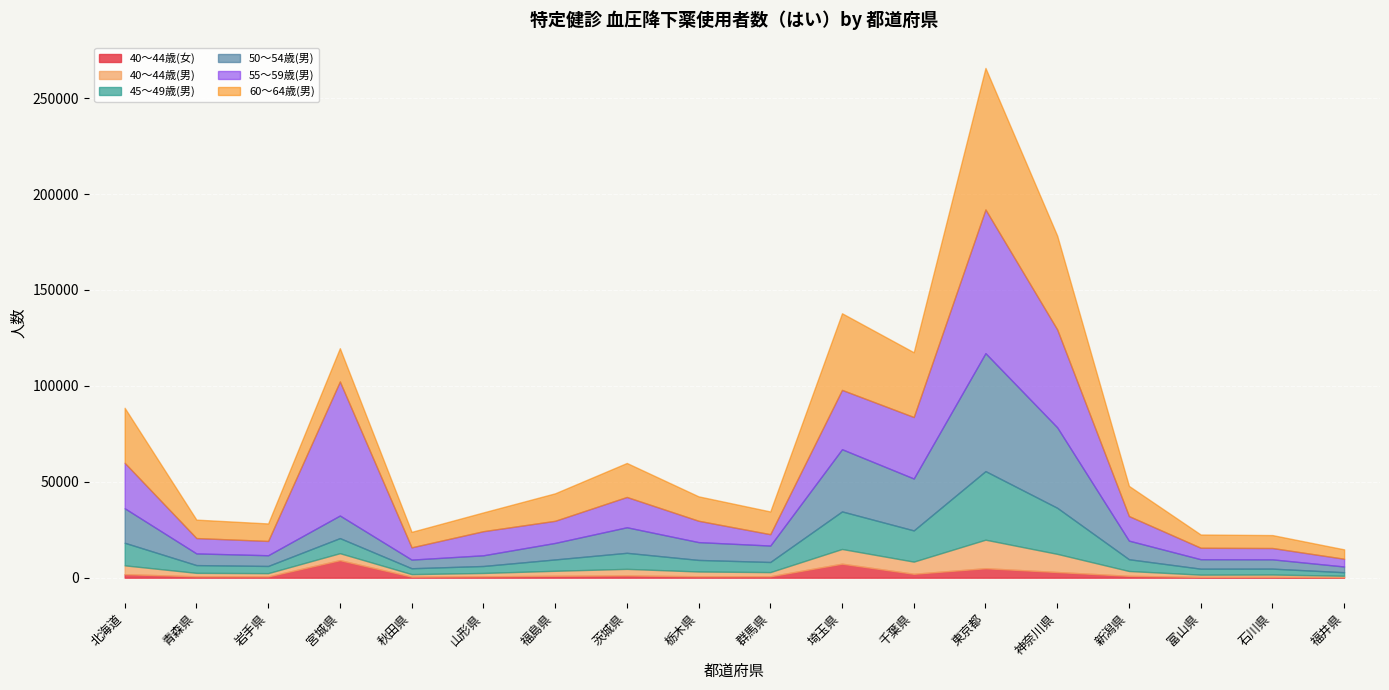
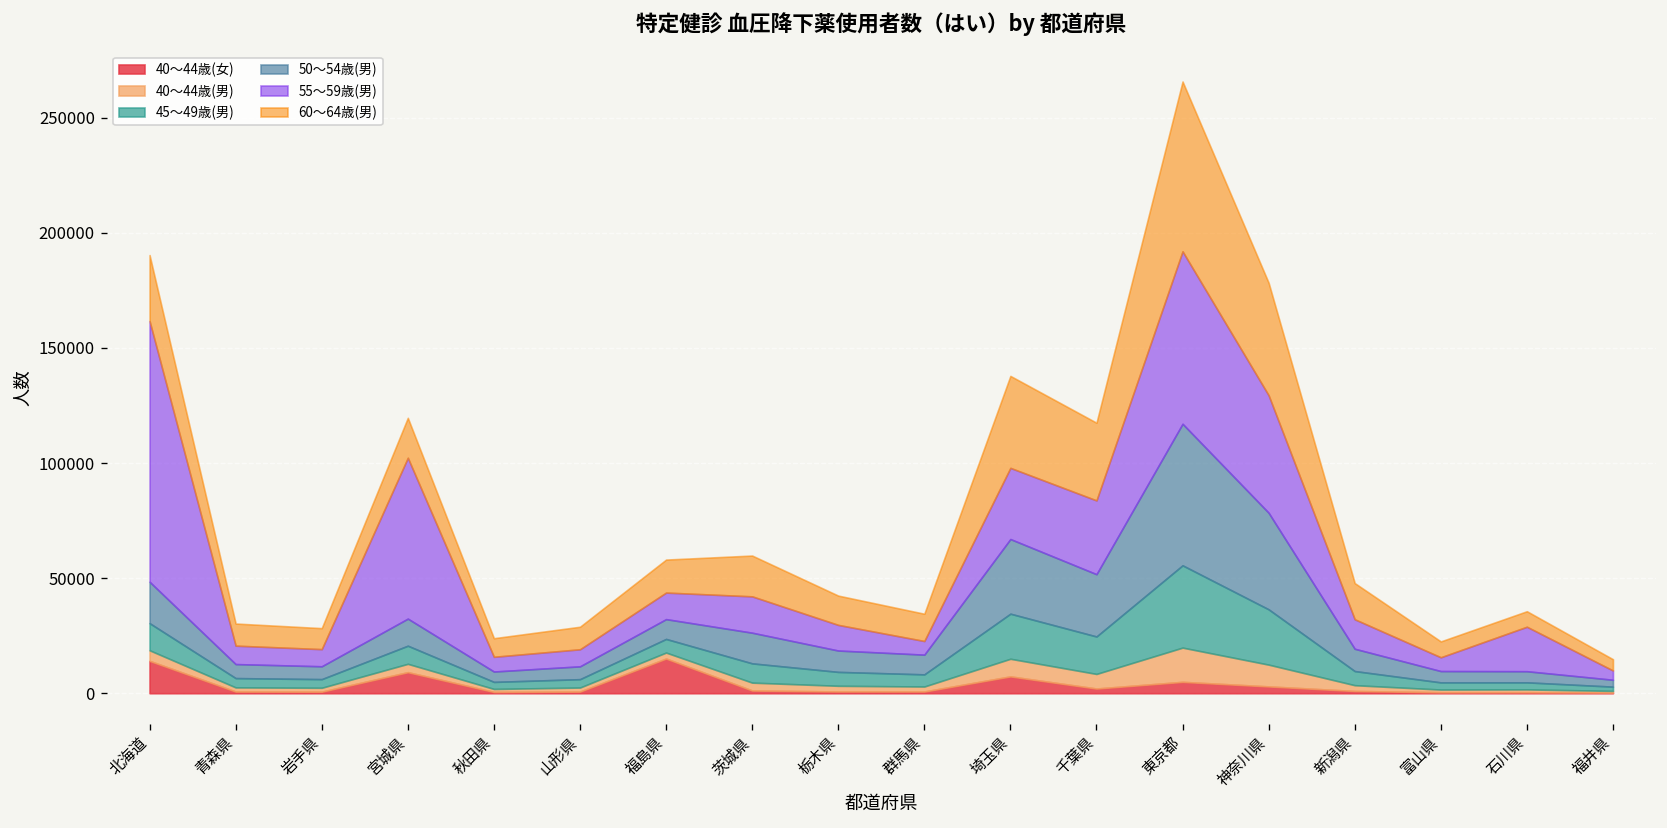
  {
    "40～44歳(女)": {
-     "北海道": 2000,
+     "北海道": 14000,
      "宮城県": 9000,
-     "福島県": 1000,
+     "福島県": 15000,
      "埼玉県": 7000,
      "千葉県": 2000,
      "東京都": 5000,
      "神奈川県": 3000
    },
    "55～59歳(男)": {
-     "北海道": 24000,
+     "北海道": 113000,
      "青森県": 8000,
      "岩手県": 7000,
      "宮城県": 70000,
      "秋田県": 6000,
-     "山形県": 13000,
+     "山形県": 7000,
      "福島県": 12000,
      "茨城県": 16000,
      "栃木県": 11000,
      "群馬県": 6000,
      "埼玉県": 31000,
      "千葉県": 32000,
      "東京都": 75000,
      "神奈川県": 51000,
      "新潟県": 13000,
      "富山県": 6000,
-     "石川県": 6000,
+     "石川県": 19000,
      "福井県": 4000
    }
  }
